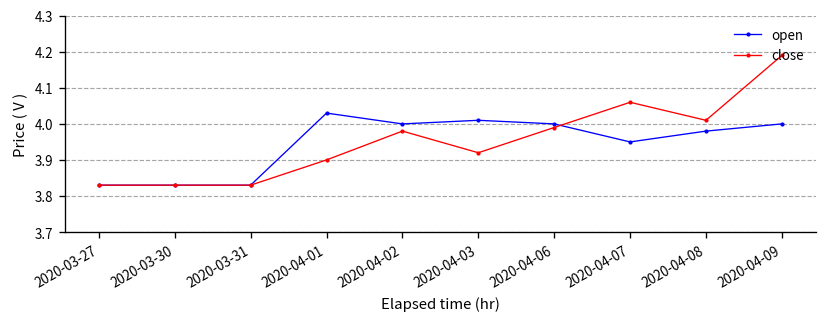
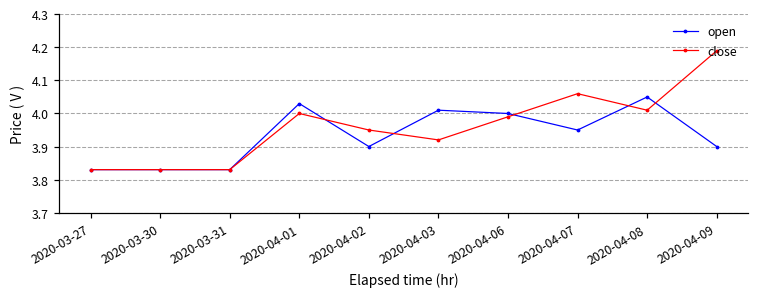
  {
    "open": {
      "2020-04-01": 4.03,
-     "2020-04-02": 4.0,
+     "2020-04-02": 3.9,
      "2020-04-03": 4.01,
      "2020-04-06": 4.00,
      "2020-04-07": 3.95,
-     "2020-04-08": 3.98,
-     "2020-04-09": 4.0
+     "2020-04-08": 4.05,
+     "2020-04-09": 3.9
    },
    "close": {
-     "2020-04-01": 3.9,
-     "2020-04-02": 3.98,
+     "2020-04-01": 4.0,
+     "2020-04-02": 3.95,
      "2020-04-03": 3.92,
      "2020-04-06": 3.99,
      "2020-04-07": 4.06,
      "2020-04-08": 4.01,
      "2020-04-09": 4.19
    }
  }
